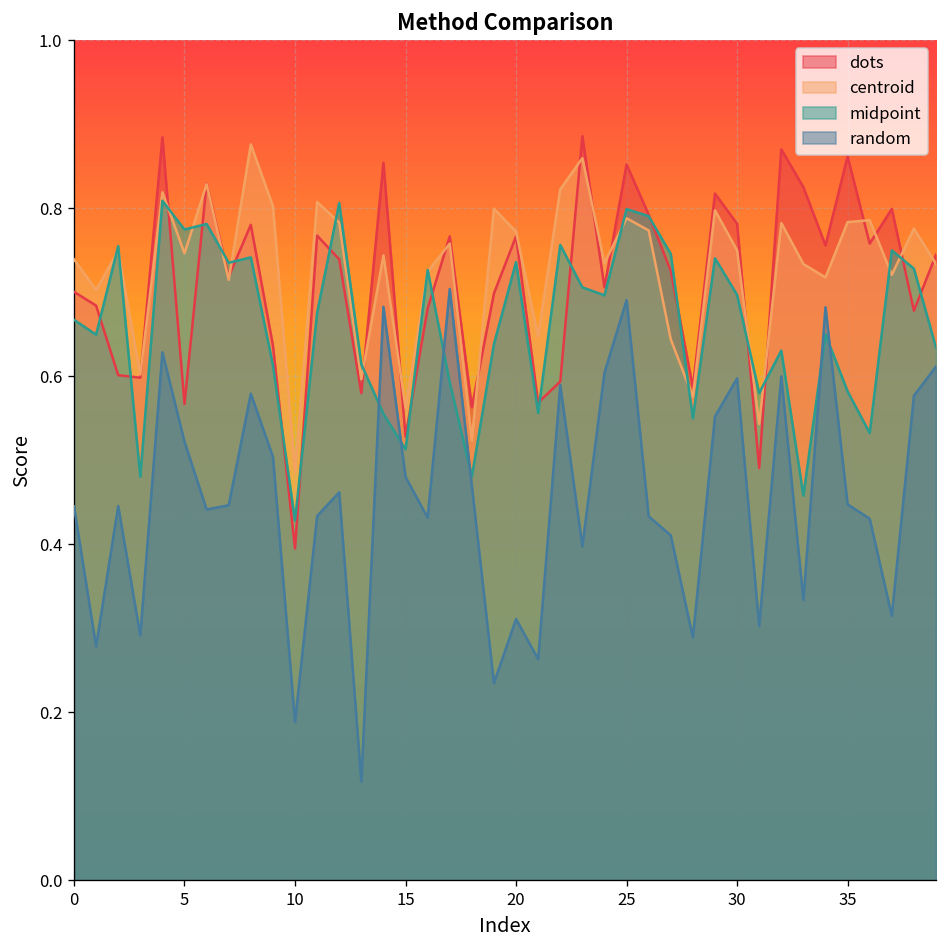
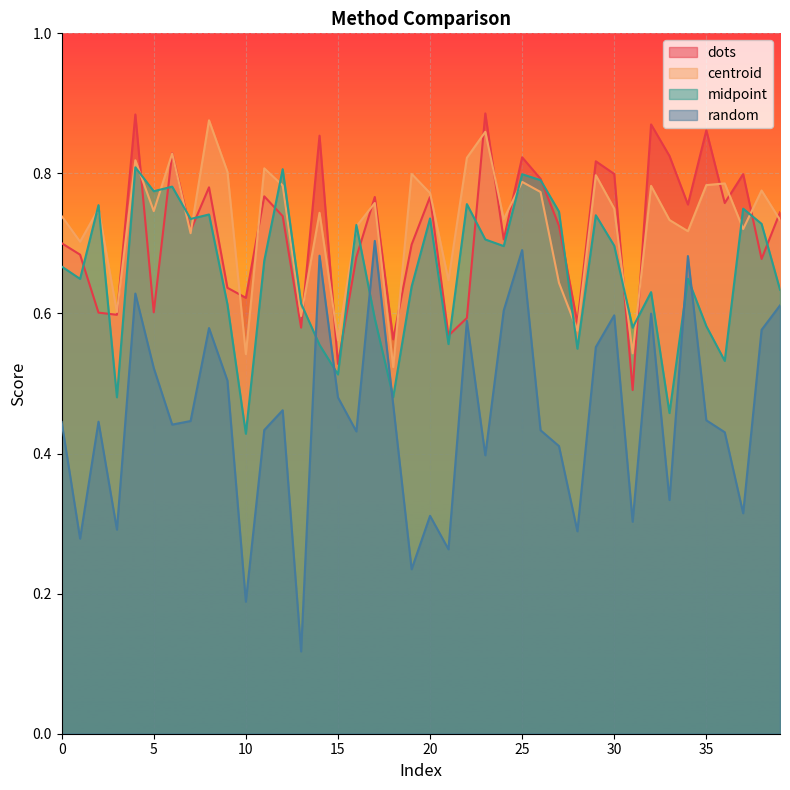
  {
    "dots": {
      "0": 0.70,
-     "5": 0.57,
-     "10": 0.39,
+     "5": 0.60,
+     "10": 0.62,
      "15": 0.53,
      "20": 0.77,
-     "25": 0.85,
-     "30": 0.78,
+     "25": 0.82,
+     "30": 0.80,
      "35": 0.86
    },
    "centroid": {
      "0": 0.74,
      "5": 0.75,
-     "10": 0.49,
+     "10": 0.54,
      "15": 0.56,
      "20": 0.77,
      "25": 0.79,
      "30": 0.75,
      "35": 0.78
    }
  }
